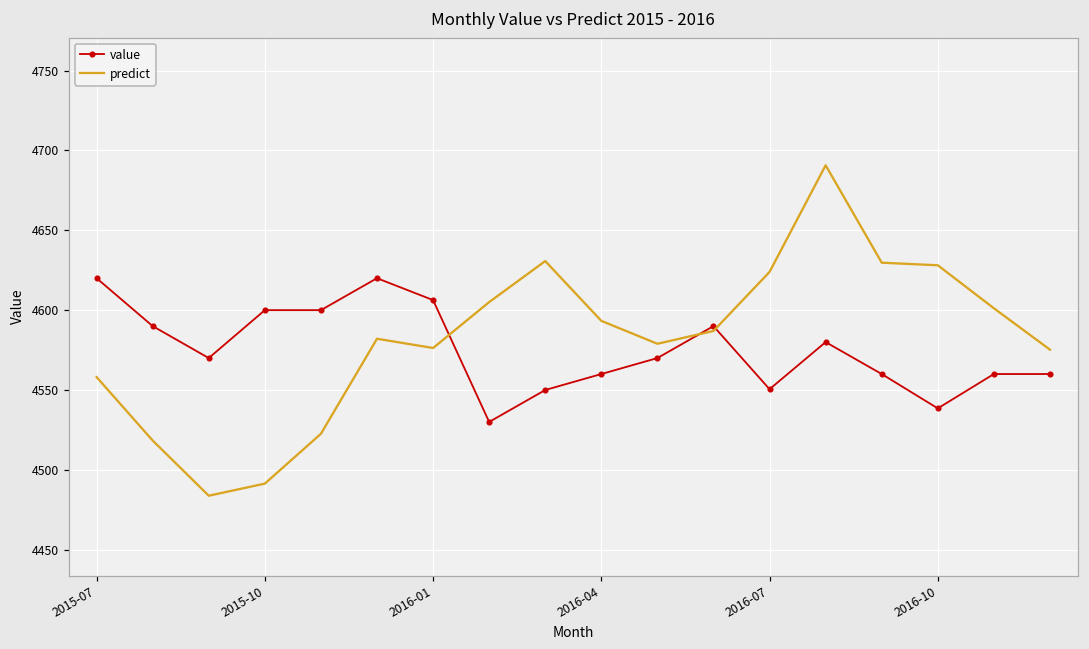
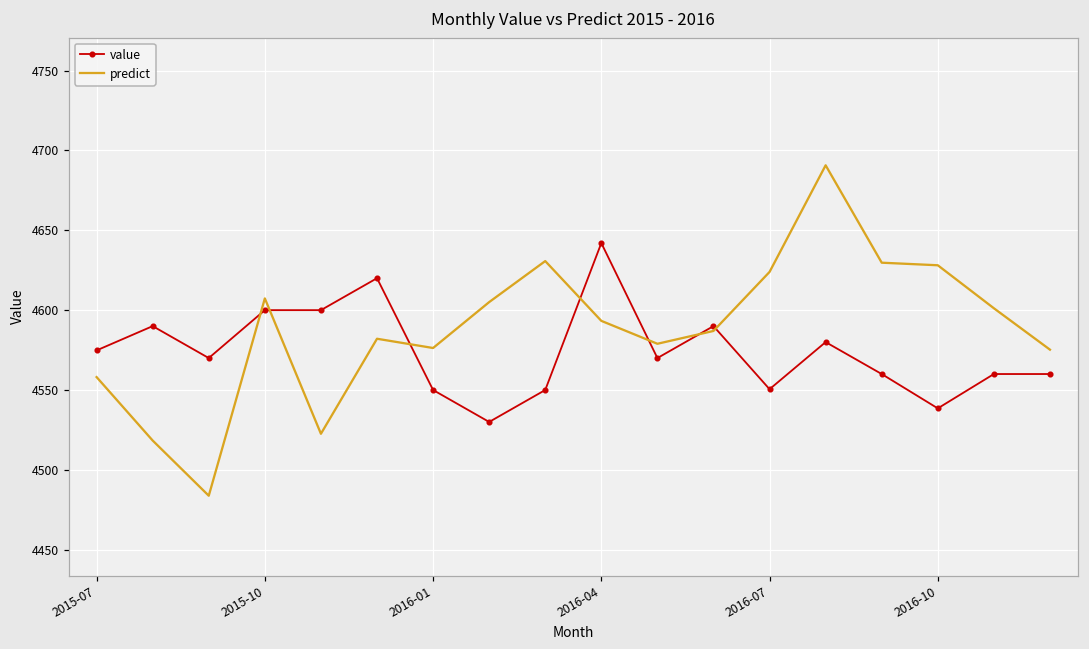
  {
    "value": {
-     "2015-07": 4620,
+     "2015-07": 4575,
      "2015-10": 4600,
-     "2016-01": 4606,
-     "2016-04": 4560,
+     "2016-01": 4550,
+     "2016-04": 4642,
      "2016-07": 4551,
      "2016-10": 4539
    },
    "predict": {
      "2015-07": 4558,
-     "2015-10": 4491,
+     "2015-10": 4607,
      "2016-01": 4576,
      "2016-04": 4593,
      "2016-07": 4624,
      "2016-10": 4628
    }
  }
